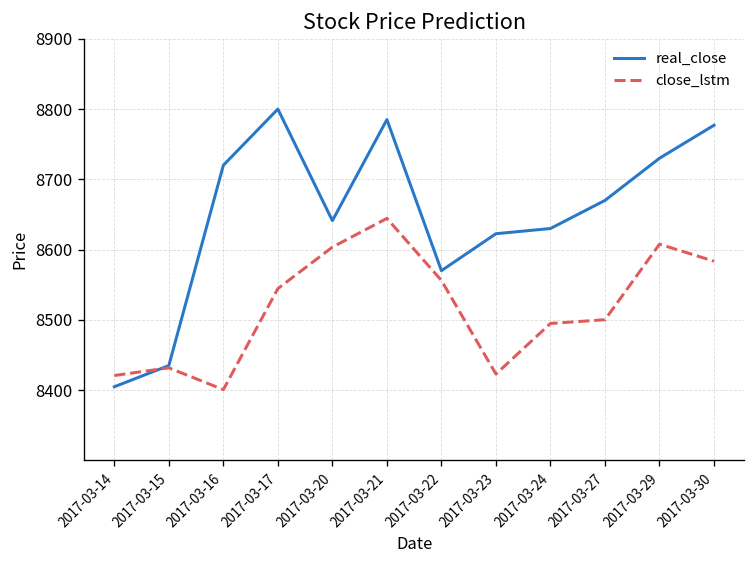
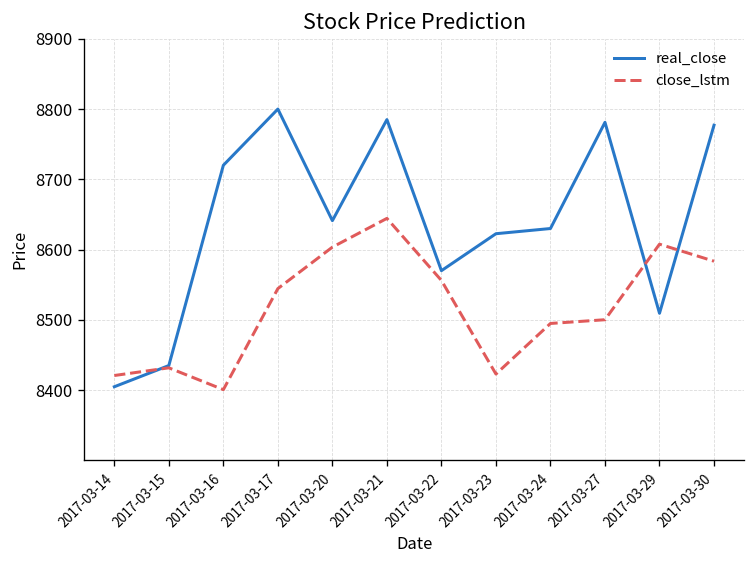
  {
    "real_close": {
      "2017-03-14": 8400,
      "2017-03-16": 8720,
      "2017-03-17": 8800,
      "2017-03-20": 8640,
      "2017-03-21": 8790,
      "2017-03-22": 8570,
      "2017-03-23": 8620,
      "2017-03-24": 8630,
-     "2017-03-27": 8670,
-     "2017-03-29": 8730,
+     "2017-03-27": 8780,
+     "2017-03-29": 8510,
      "2017-03-30": 8780
    },
    "close_lstm": {
      "2017-03-14": 8420,
      "2017-03-16": 8400,
      "2017-03-17": 8540,
      "2017-03-20": 8600,
      "2017-03-21": 8640,
      "2017-03-22": 8560,
      "2017-03-23": 8420,
      "2017-03-24": 8490,
      "2017-03-27": 8500,
      "2017-03-29": 8610,
      "2017-03-30": 8580
    }
  }
